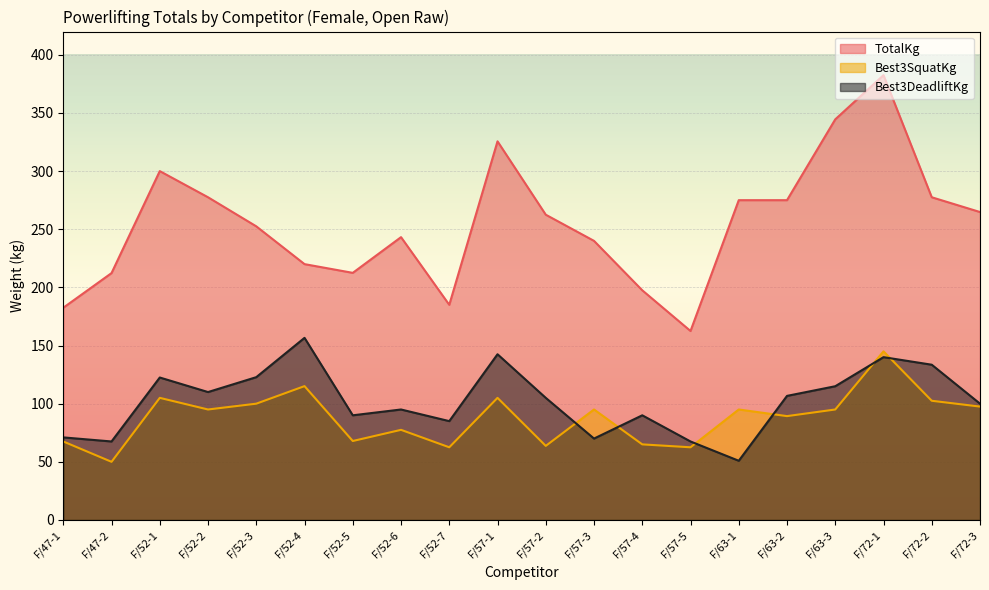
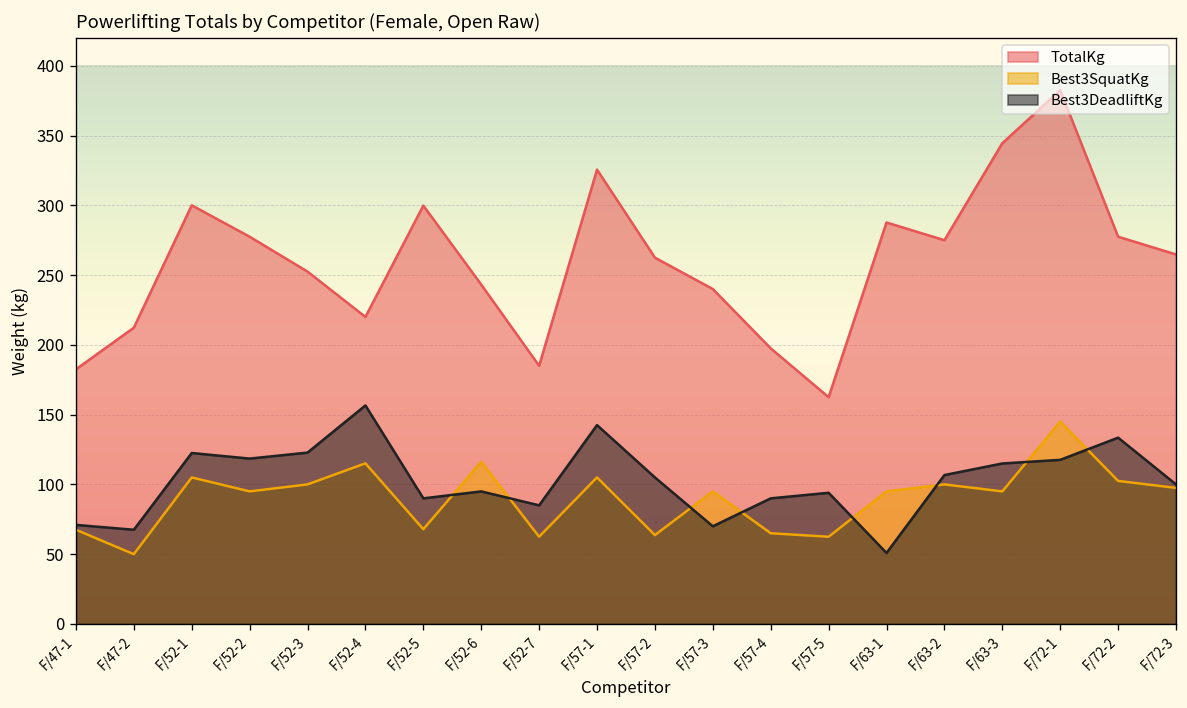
  {
    "TotalKg": {
      "F/47-1": 183,
      "F/47-2": 212,
      "F/52-1": 300,
      "F/52-2": 278,
      "F/52-3": 253,
      "F/52-4": 220,
-     "F/52-5": 213,
+     "F/52-5": 300,
      "F/52-6": 243,
      "F/52-7": 185,
      "F/57-1": 326,
      "F/57-2": 263,
      "F/57-3": 240,
      "F/57-4": 198,
      "F/57-5": 163,
-     "F/63-1": 275,
+     "F/63-1": 288,
      "F/63-2": 275,
      "F/63-3": 345,
      "F/72-2": 278,
      "F/72-3": 265
    },
    "Best3SquatKg": {
      "F/47-1": 68,
      "F/47-2": 50,
      "F/52-1": 105,
      "F/52-2": 95,
      "F/52-3": 100,
      "F/52-4": 115,
      "F/52-5": 68,
-     "F/52-6": 78,
+     "F/52-6": 116,
      "F/52-7": 63,
      "F/57-1": 105,
      "F/57-2": 64,
      "F/57-3": 95,
      "F/57-4": 65,
      "F/57-5": 63,
      "F/63-1": 95,
-     "F/63-2": 89,
+     "F/63-2": 100,
      "F/63-3": 95,
      "F/72-1": 145,
      "F/72-2": 103,
      "F/72-3": 98
    },
    "Best3DeadliftKg": {
      "F/47-1": 71,
      "F/47-2": 68,
      "F/52-1": 123,
-     "F/52-2": 110,
+     "F/52-2": 119,
      "F/52-3": 123,
      "F/52-4": 157,
      "F/52-5": 90,
      "F/52-6": 95,
      "F/52-7": 85,
      "F/57-1": 143,
      "F/57-2": 105,
      "F/57-3": 70,
      "F/57-4": 90,
-     "F/57-5": 68,
+     "F/57-5": 94,
      "F/63-1": 51,
      "F/63-2": 107,
      "F/63-3": 115,
-     "F/72-1": 140,
+     "F/72-1": 118,
      "F/72-2": 134,
      "F/72-3": 100
    }
  }
